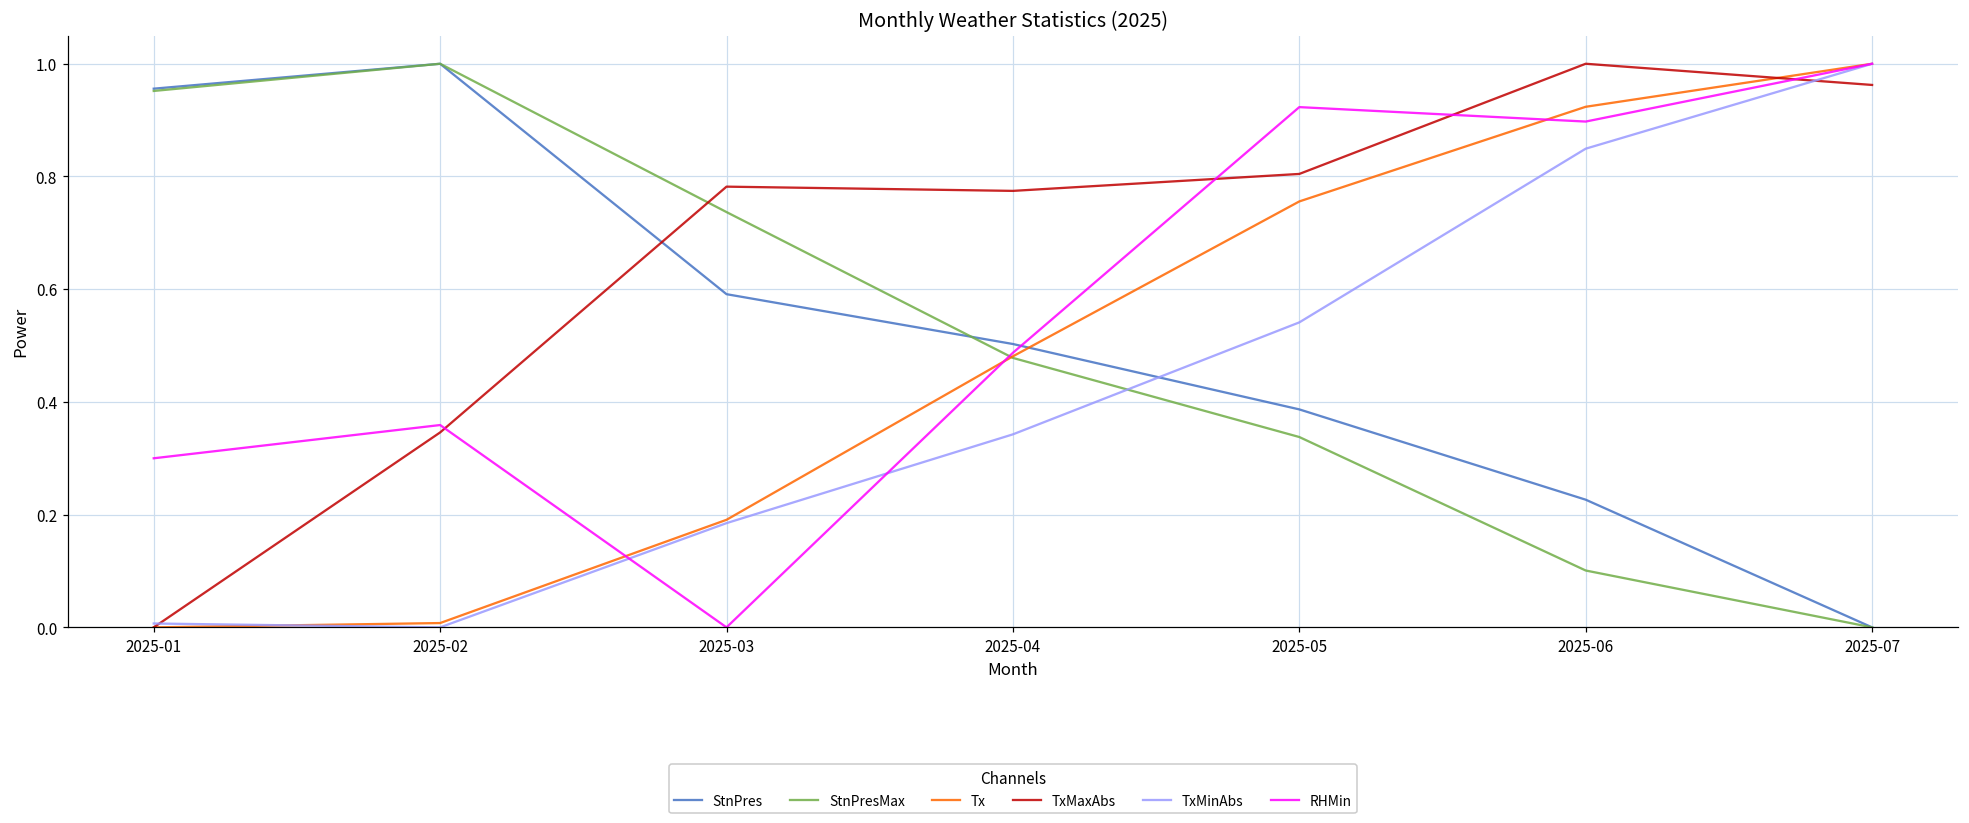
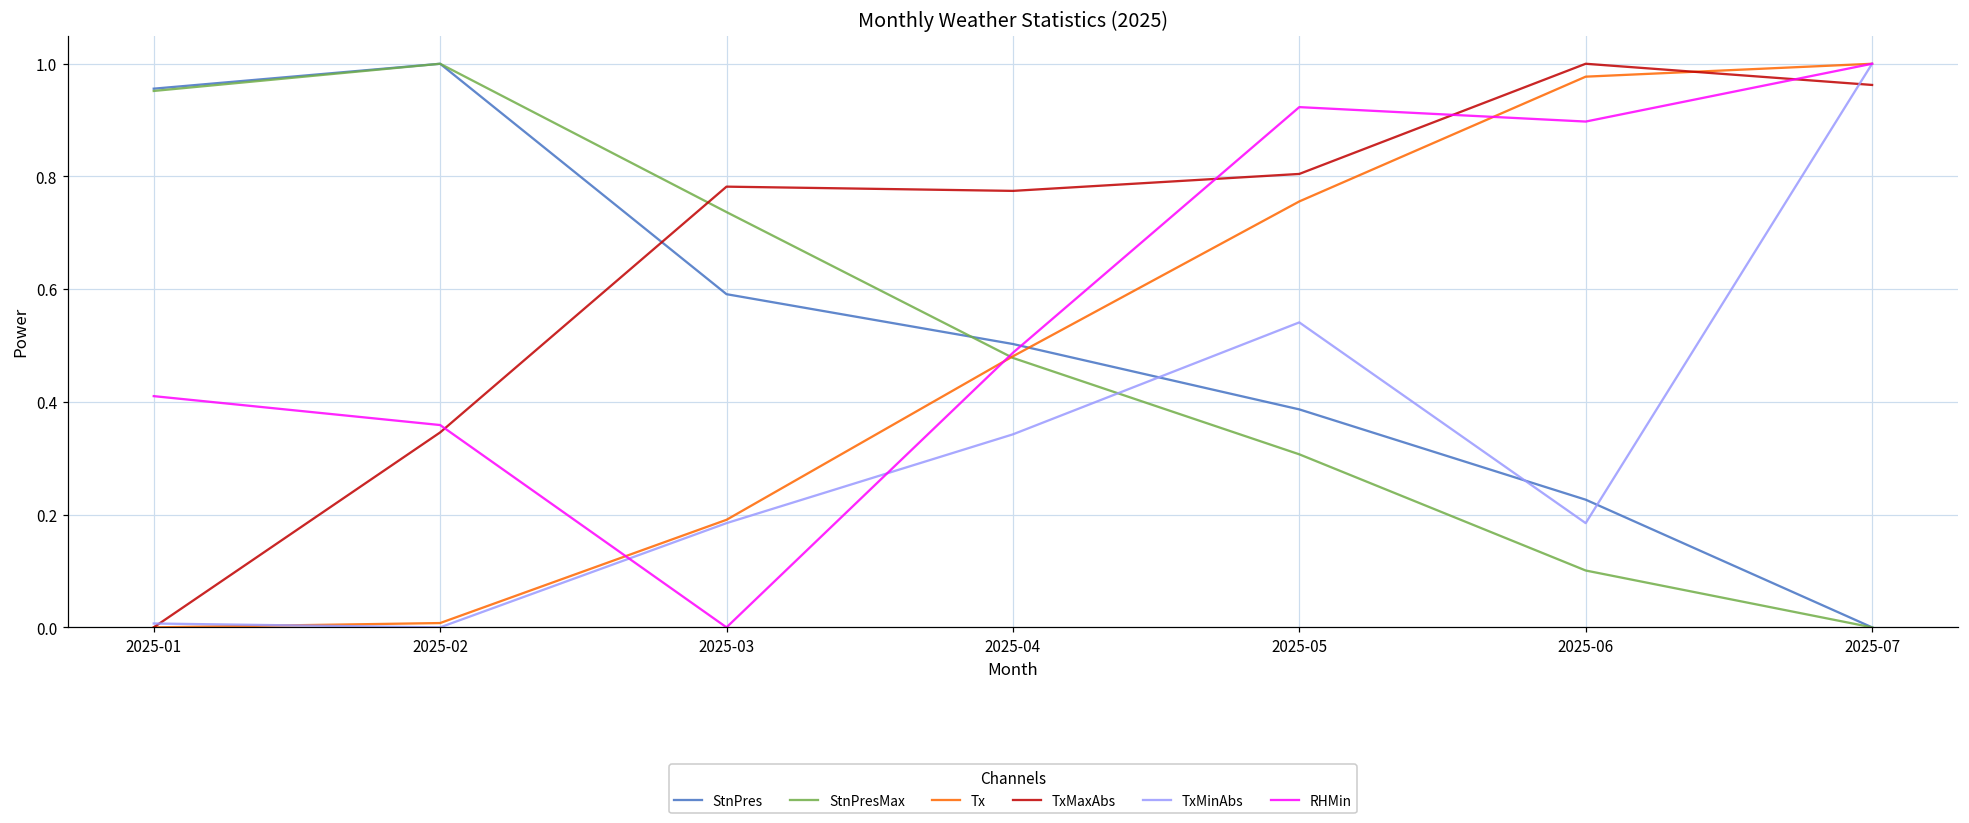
  {
    "StnPres": {
      "2025-03": 0.59,
      "2025-04": 0.50,
      "2025-05": 0.39,
      "2025-06": 0.23
    },
    "StnPresMax": {
      "2025-03": 0.74,
-     "2025-05": 0.34,
+     "2025-05": 0.31,
      "2025-06": 0.10
    },
    "Tx": {
      "2025-02": 0.01,
      "2025-03": 0.19,
      "2025-05": 0.76,
-     "2025-06": 0.92
+     "2025-06": 0.98
    },
    "TxMaxAbs": {
      "2025-02": 0.35,
      "2025-03": 0.78,
      "2025-04": 0.77,
      "2025-05": 0.80,
      "2025-06": 1.00,
      "2025-07": 0.96
    },
    "TxMinAbs": {
      "2025-01": 0.01,
      "2025-02": 0.00,
      "2025-03": 0.18,
      "2025-04": 0.34,
      "2025-05": 0.54,
-     "2025-06": 0.85
+     "2025-06": 0.18
    },
    "RHMin": {
-     "2025-01": 0.30,
+     "2025-01": 0.41,
      "2025-02": 0.36,
      "2025-03": 0.00,
      "2025-04": 0.49,
      "2025-05": 0.92,
      "2025-06": 0.90
    }
  }
